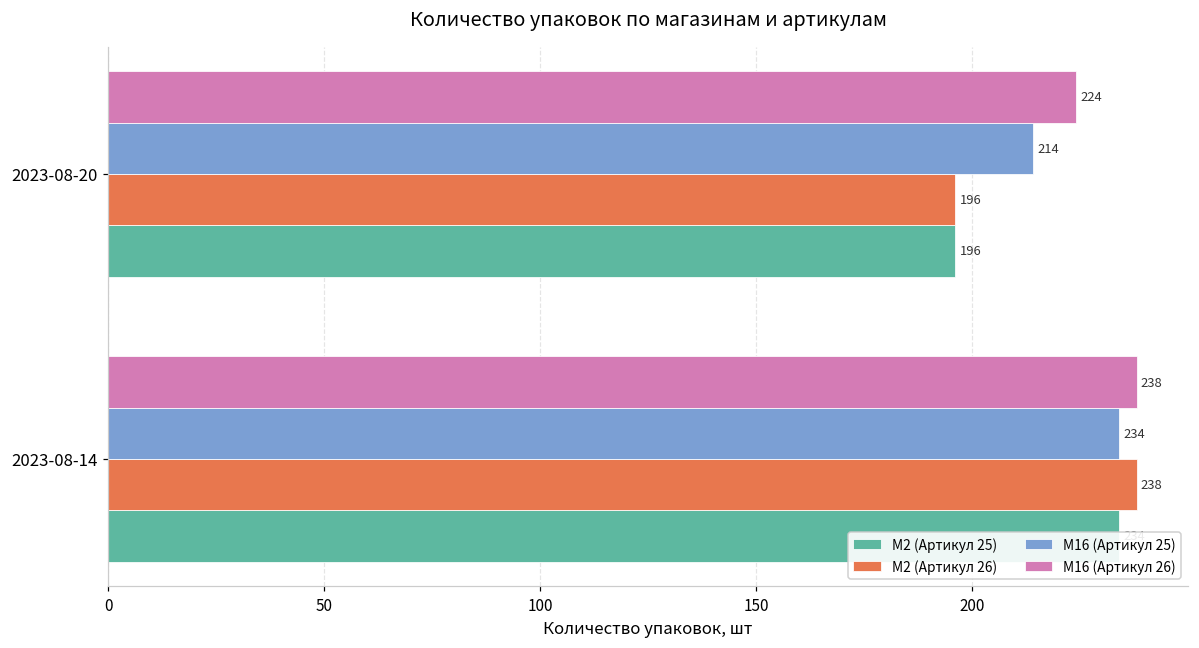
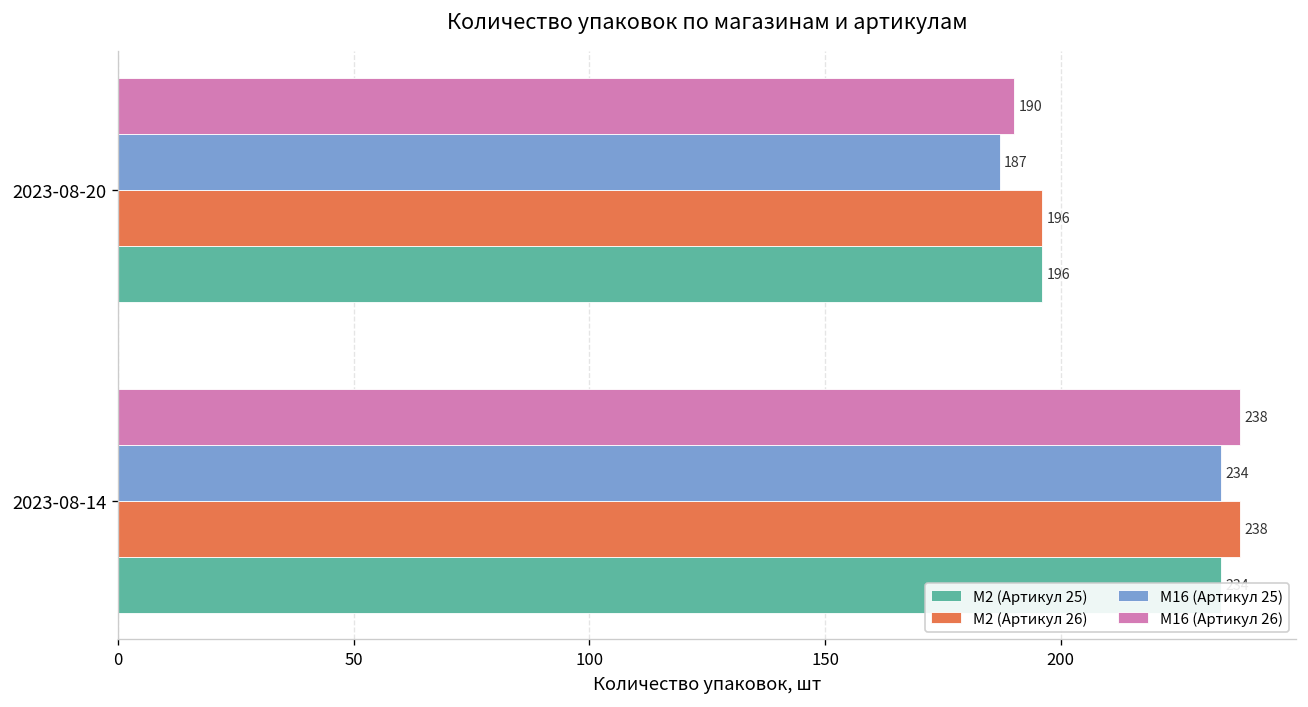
  {
    "M2 (Артикул 25)": {
      "2023-08-20": 196
    },
    "M2 (Артикул 26)": {
      "2023-08-20": 196,
      "2023-08-14": 238
    },
    "M16 (Артикул 25)": {
-     "2023-08-20": 214,
+     "2023-08-20": 187,
      "2023-08-14": 234
    },
    "M16 (Артикул 26)": {
-     "2023-08-20": 224,
+     "2023-08-20": 190,
      "2023-08-14": 238
    }
  }
